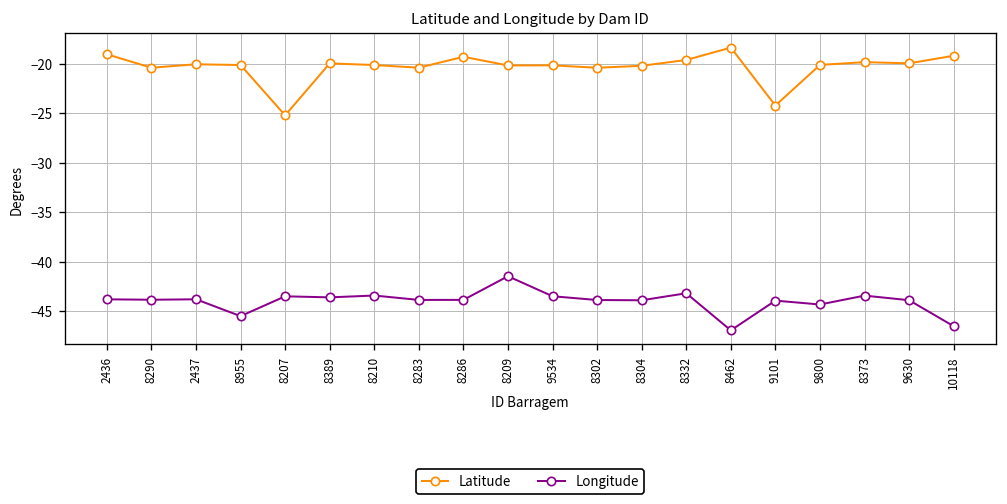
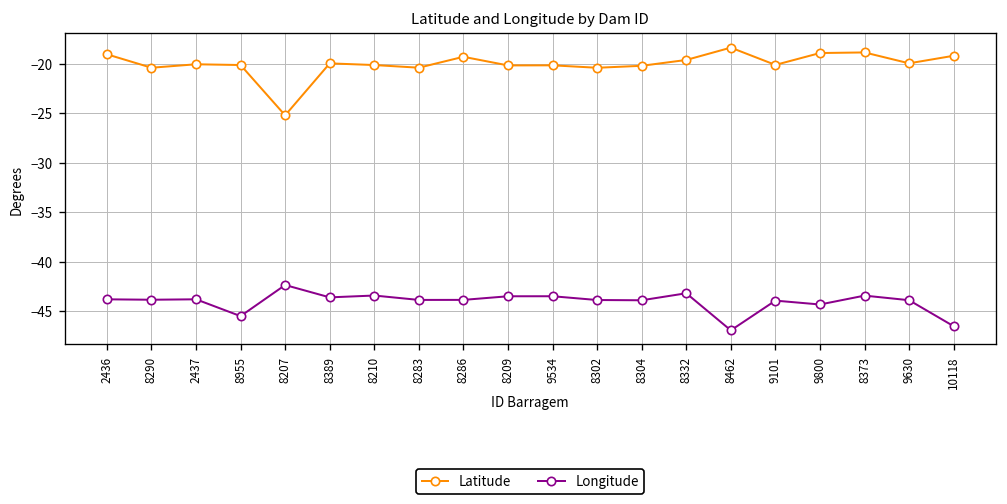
  {
    "Latitude": {
      "2436": -19,
      "8290": -20,
      "2437": -20,
      "8955": -20,
      "8207": -25,
      "8389": -20,
      "8210": -20,
      "8283": -20,
      "8286": -19,
      "8209": -20,
      "9534": -20,
      "8302": -20,
      "8304": -20,
      "8332": -20,
      "8462": -18,
-     "9101": -24,
-     "9800": -20,
-     "8373": -20,
+     "9101": -20,
+     "9800": -19,
+     "8373": -19,
      "9630": -20,
      "10118": -19
    },
    "Longitude": {
      "2436": -44,
      "8290": -44,
      "2437": -44,
      "8955": -45,
-     "8207": -43,
+     "8207": -42,
      "8389": -44,
      "8210": -43,
      "8283": -44,
      "8286": -44,
-     "8209": -41,
+     "8209": -43,
      "9534": -43,
      "8302": -44,
      "8304": -44,
      "8332": -43,
      "8462": -47,
      "9101": -44,
      "9800": -44,
      "8373": -43,
      "9630": -44,
      "10118": -47
    }
  }
